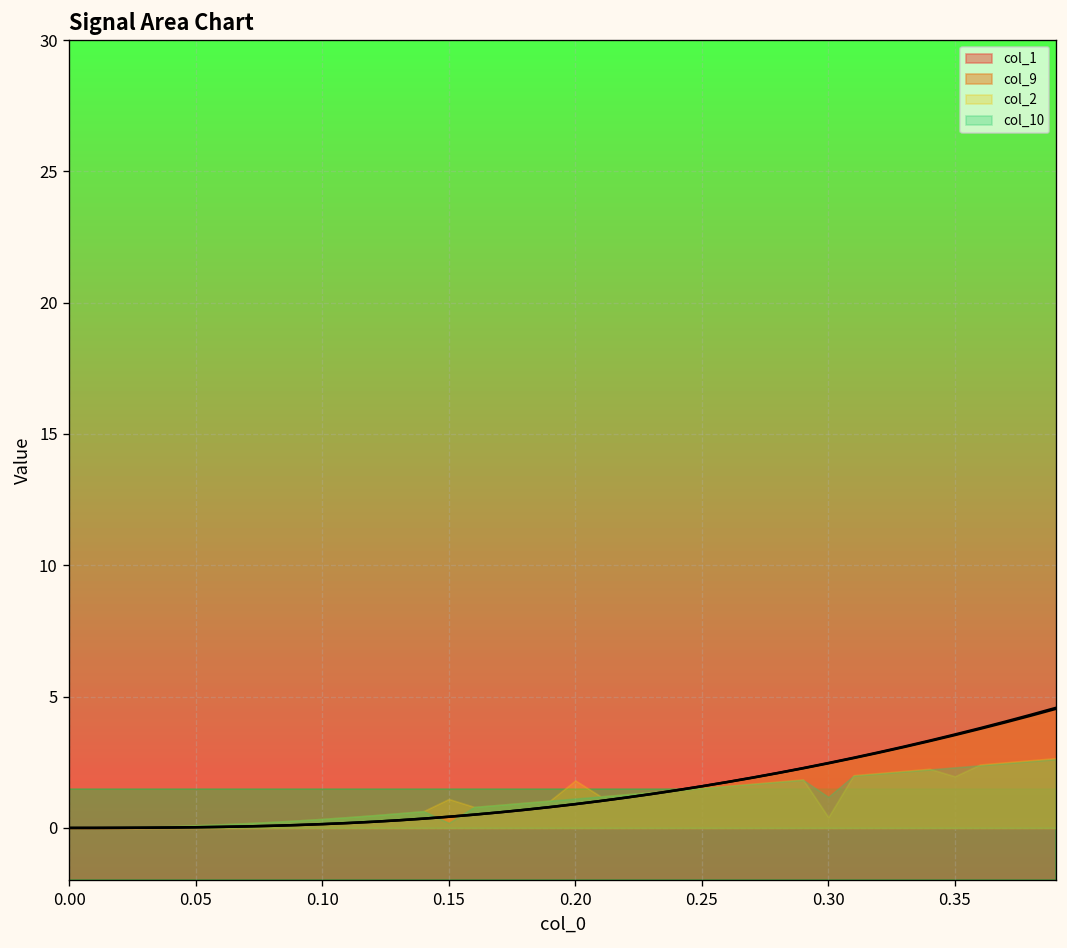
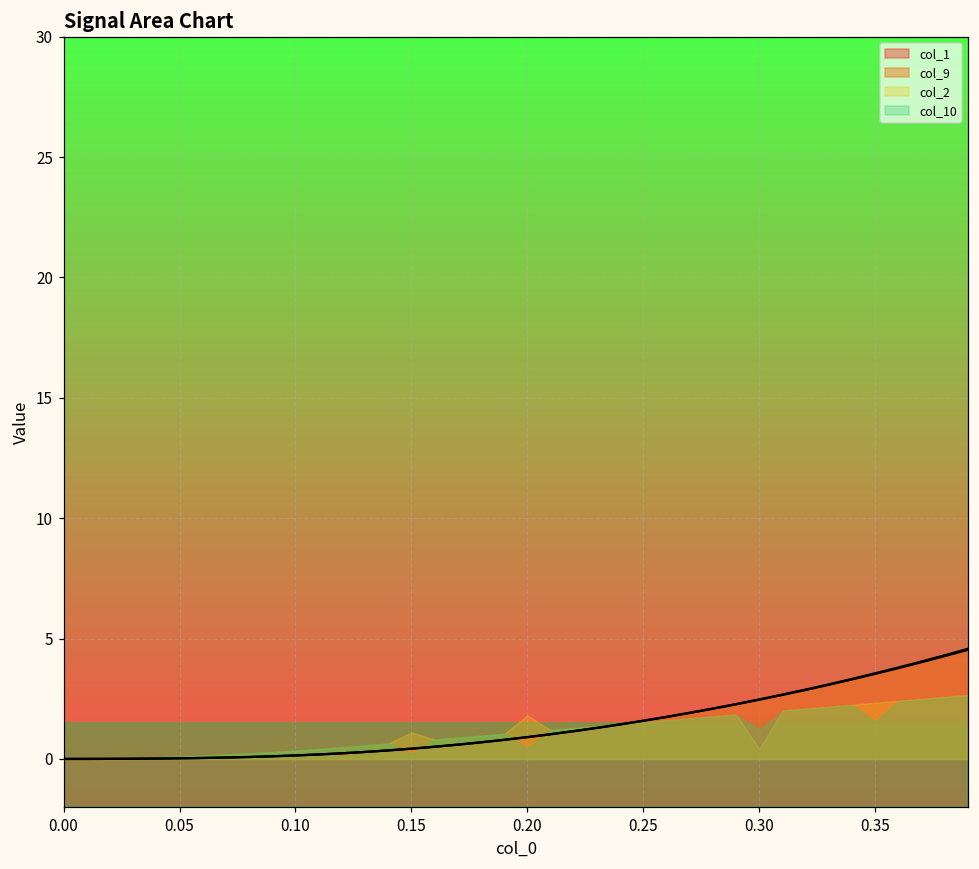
  {
    "col_2": {
      "0.15": 1.1,
      "0.20": 1.8,
      "0.30": 0.4,
-     "0.35": 2.0
+     "0.35": 2.3
    },
    "col_10": {
      "0.15": 0.2,
-     "0.20": 1.1,
+     "0.20": 0.4,
      "0.30": 1.2,
-     "0.35": 2.3
+     "0.35": 1.5
    }
  }
